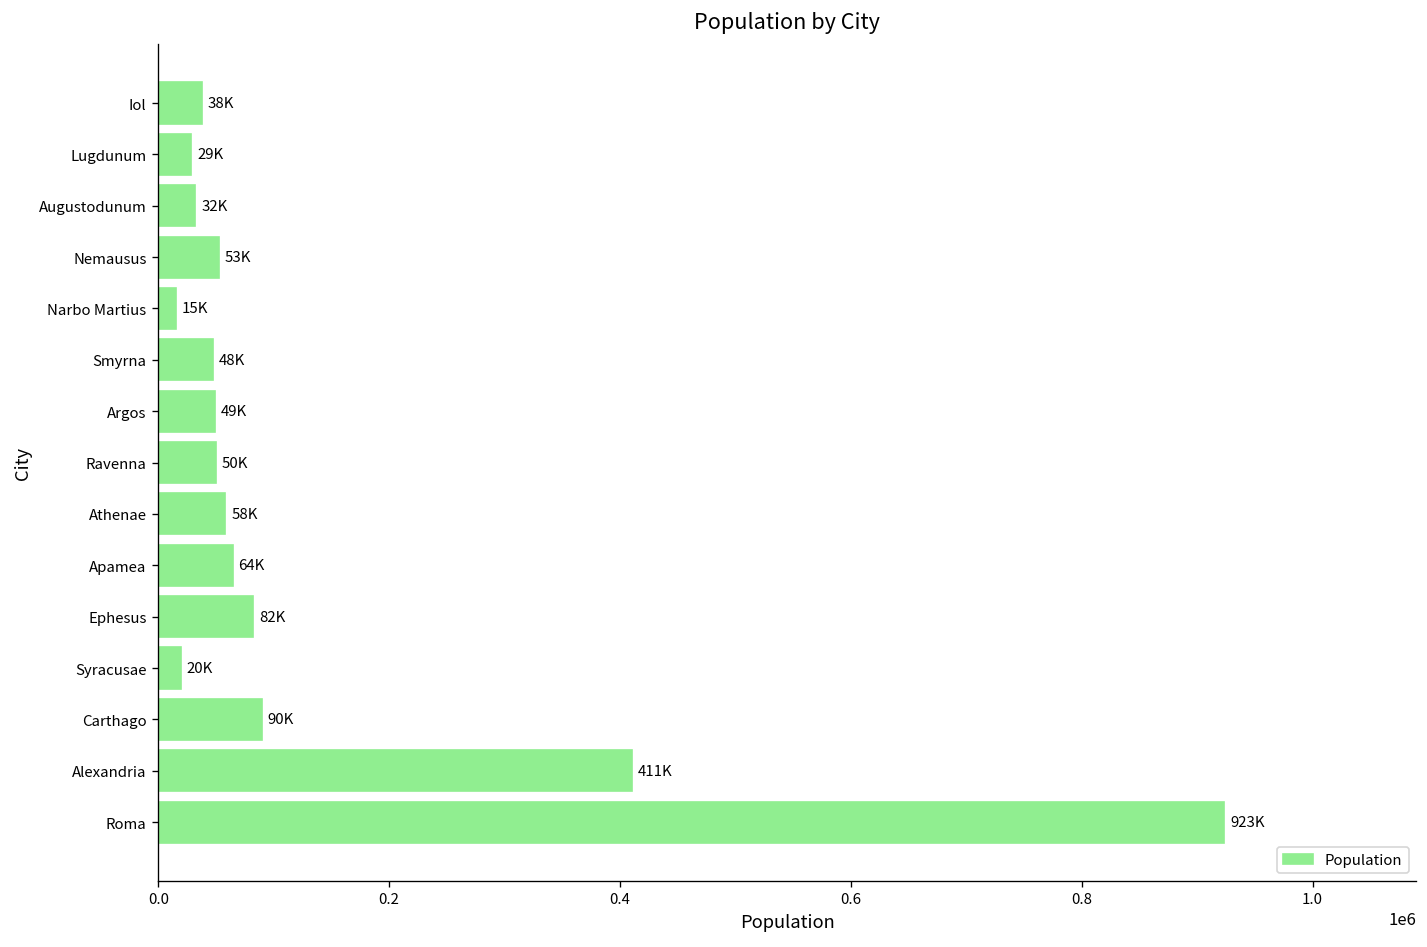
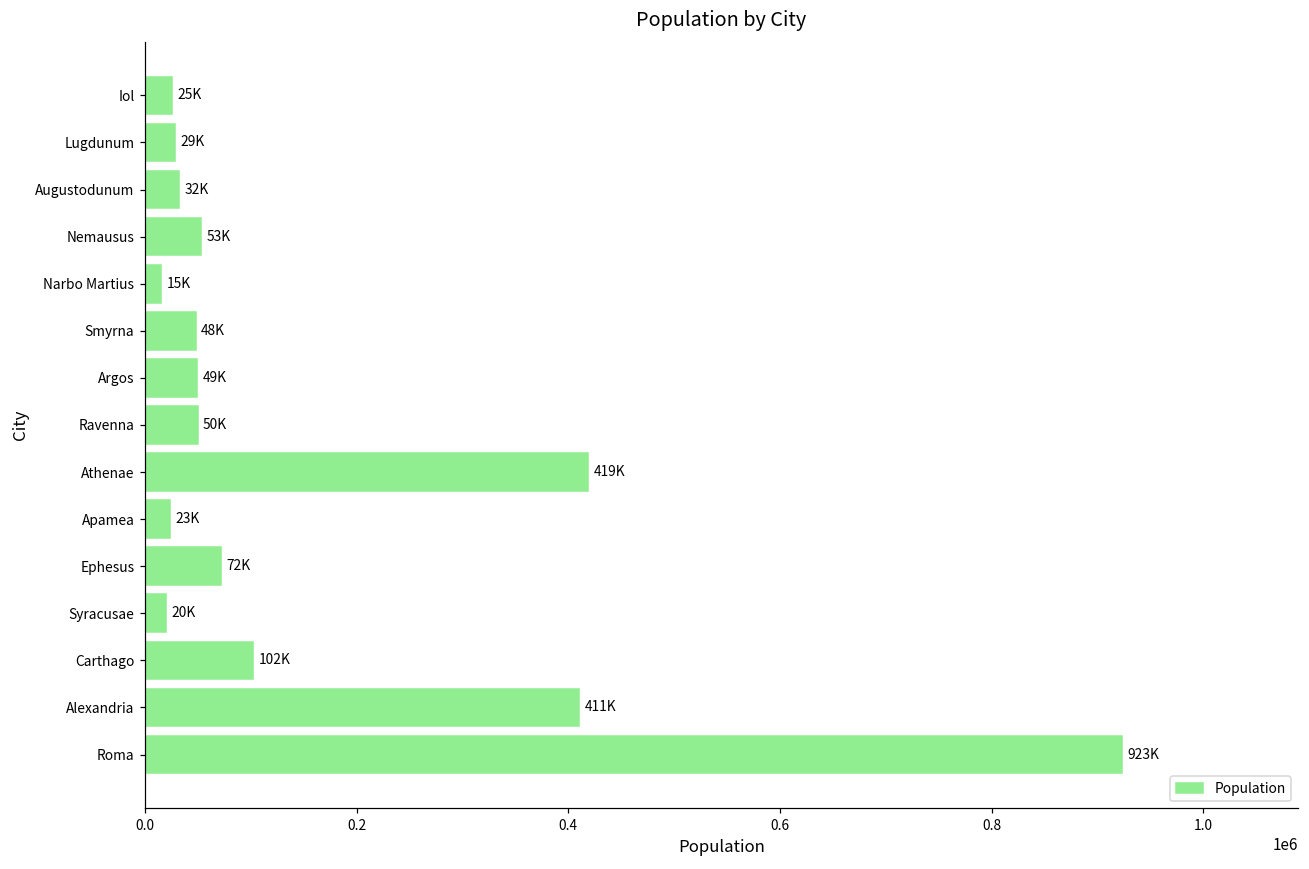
  {
-   "Iol": "38K",
+   "Iol": "25K",
    "Lugdunum": "29K",
    "Augustodunum": "32K",
    "Nemausus": "53K",
    "Narbo Martius": "15K",
    "Smyrna": "48K",
    "Argos": "49K",
    "Ravenna": "50K",
-   "Athenae": "58K",
-   "Apamea": "64K",
-   "Ephesus": "82K",
+   "Athenae": "419K",
+   "Apamea": "23K",
+   "Ephesus": "72K",
    "Syracusae": "20K",
-   "Carthago": "90K",
+   "Carthago": "102K",
    "Alexandria": "411K",
    "Roma": "923K"
  }
